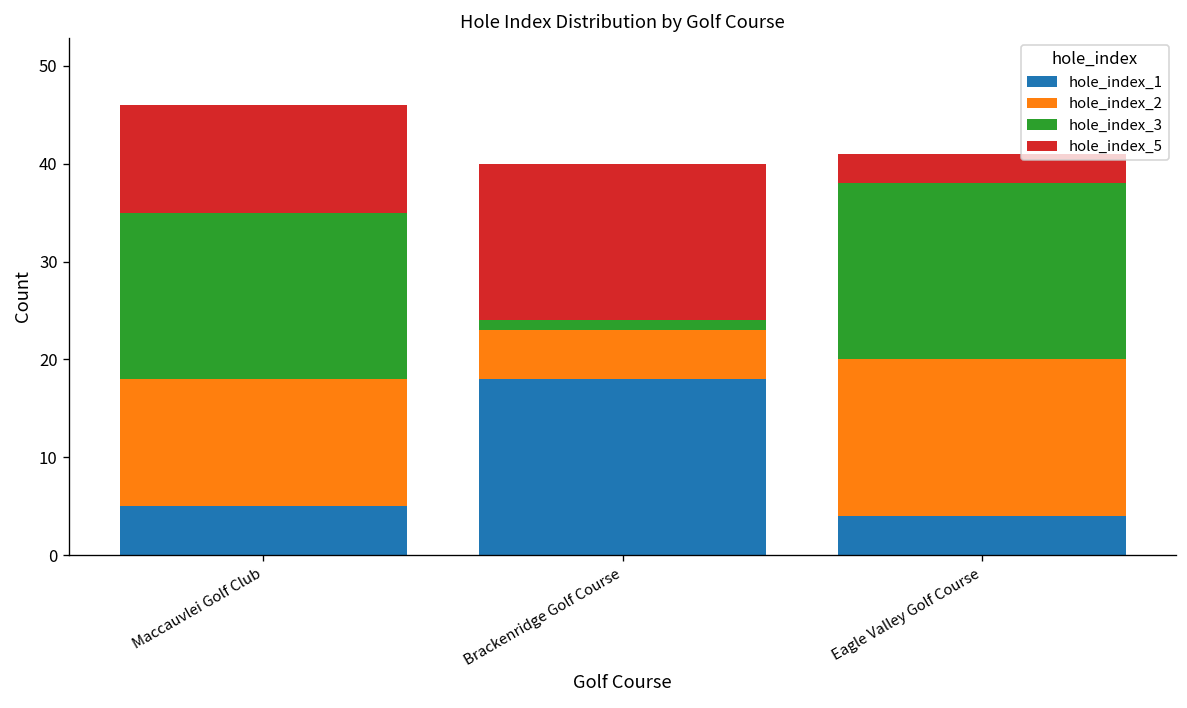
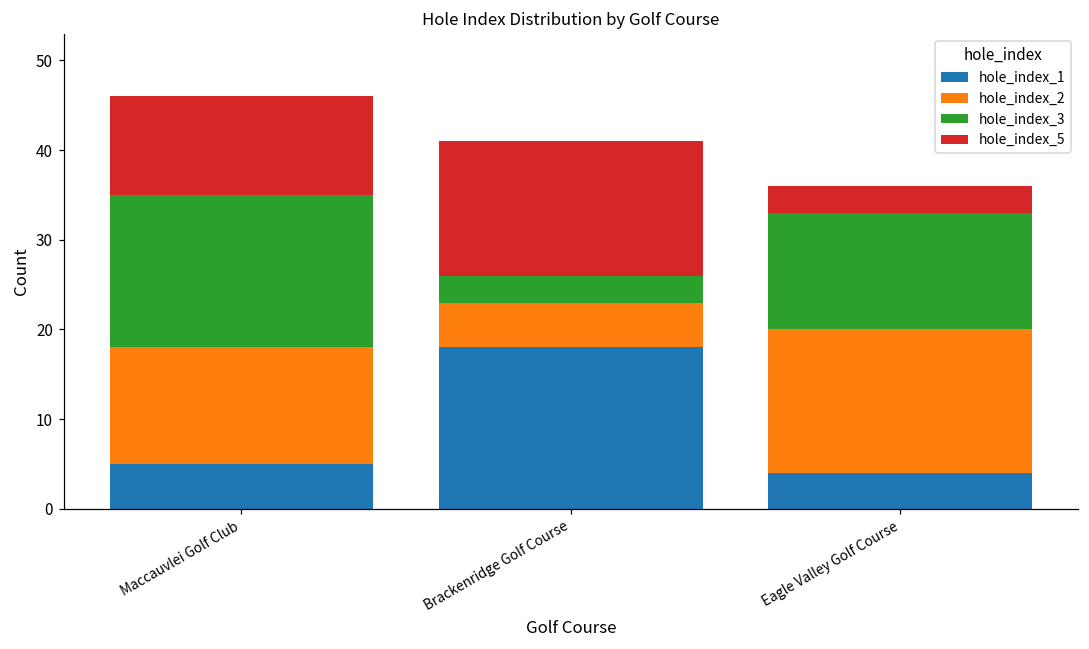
  {
    "hole_index_1": {
      "Maccauvlei Golf Club": 5,
      "Brackenridge Golf Course": 18,
      "Eagle Valley Golf Course": 4
    },
    "hole_index_2": {
      "Maccauvlei Golf Club": 13,
      "Brackenridge Golf Course": 5,
      "Eagle Valley Golf Course": 16
    },
    "hole_index_3": {
      "Maccauvlei Golf Club": 17,
-     "Brackenridge Golf Course": 1,
-     "Eagle Valley Golf Course": 18
+     "Brackenridge Golf Course": 3,
+     "Eagle Valley Golf Course": 13
    },
    "hole_index_5": {
      "Maccauvlei Golf Club": 11,
-     "Brackenridge Golf Course": 16,
+     "Brackenridge Golf Course": 15,
      "Eagle Valley Golf Course": 3
    }
  }
